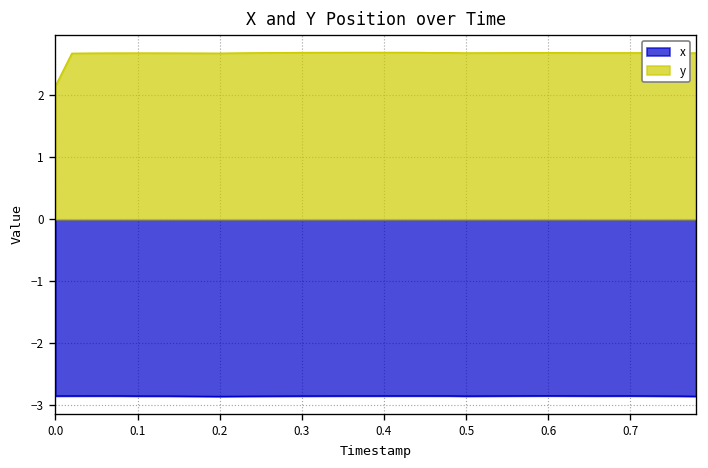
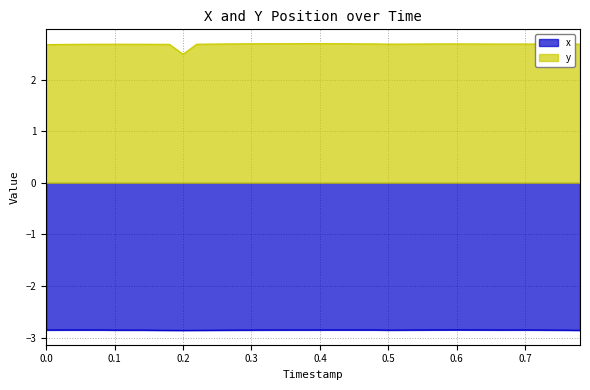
  {
    "y": {
-     "0.0": 2.2,
+     "0.0": 2.7,
      "0.1": 2.7,
-     "0.2": 2.7,
+     "0.2": 2.5,
      "0.3": 2.7,
      "0.4": 2.7,
      "0.5": 2.7,
      "0.6": 2.7,
      "0.7": 2.7
    }
  }
